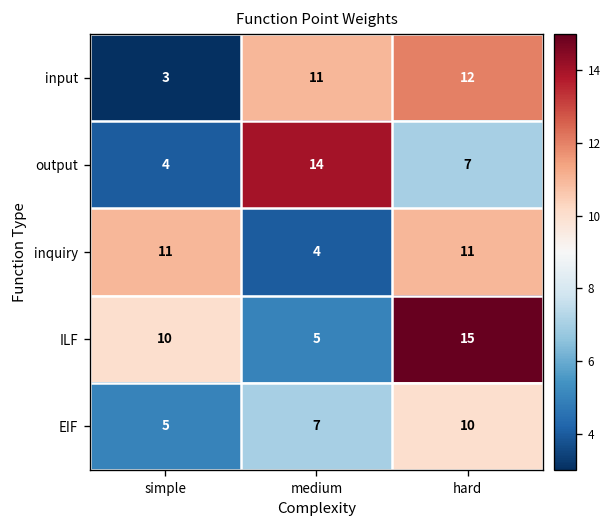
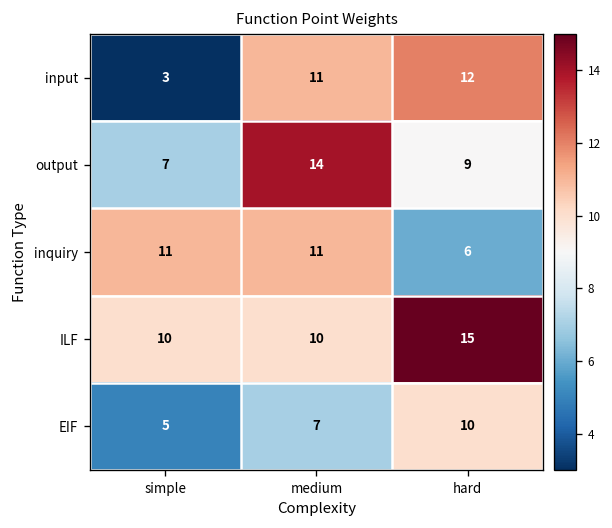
  {
    "input": {
      "simple": 3,
      "medium": 11,
      "hard": 12
    },
    "output": {
-     "simple": 4,
+     "simple": 7,
      "medium": 14,
-     "hard": 7
+     "hard": 9
    },
    "inquiry": {
      "simple": 11,
-     "medium": 4,
-     "hard": 11
+     "medium": 11,
+     "hard": 6
    },
    "ILF": {
      "simple": 10,
-     "medium": 5,
+     "medium": 10,
      "hard": 15
    },
    "EIF": {
      "simple": 5,
      "medium": 7,
      "hard": 10
    }
  }
